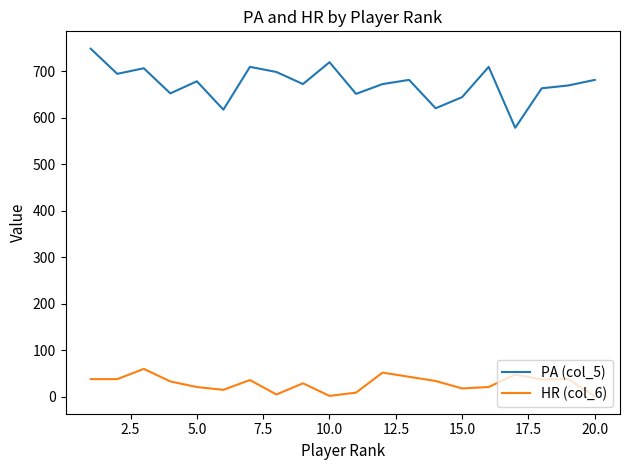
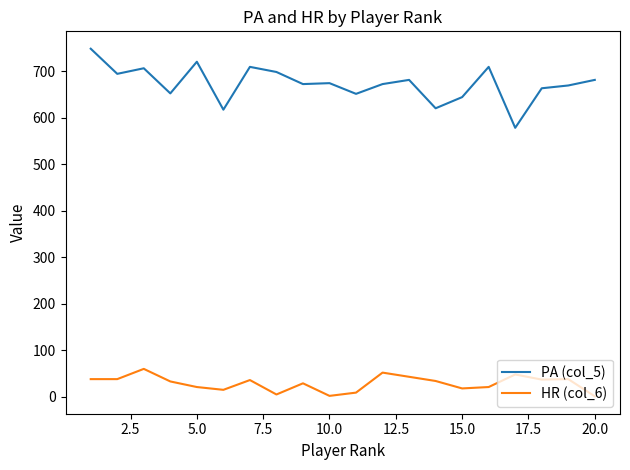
  {
    "PA (col_5)": {
-     "5.0": 680,
-     "10.0": 720,
+     "5.0": 720,
+     "10.0": 670,
      "15.0": 640,
      "20.0": 680
    },
    "HR (col_6)": {
      "5.0": 20,
      "10.0": 0,
      "15.0": 20
    }
  }
